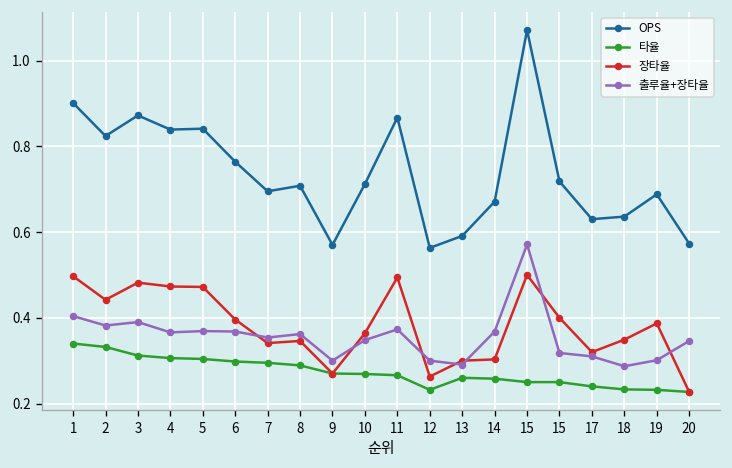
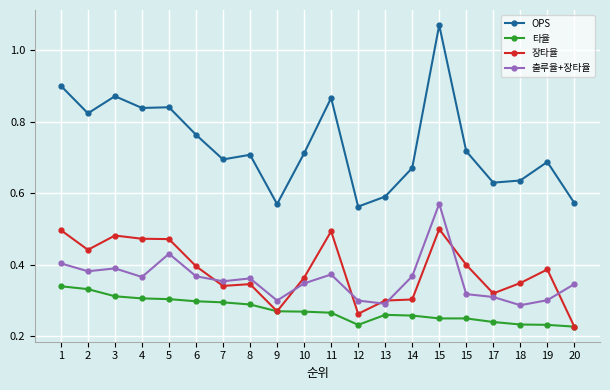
  {
    "OPS": {
      "1": 0.90,
      "2": 0.82,
      "3": 0.87,
      "4": 0.84,
      "5": 0.84,
      "6": 0.76,
      "7": 0.70,
      "8": 0.71,
      "9": 0.57,
      "10": 0.71,
      "11": 0.87,
      "12": 0.56,
      "13": 0.59,
      "14": 0.67,
      "17": 0.63,
      "18": 0.64,
      "19": 0.69,
      "20": 0.57
    },
    "타율": {
      "1": 0.34,
      "2": 0.33,
      "3": 0.31,
      "4": 0.31,
      "5": 0.30,
      "6": 0.30,
      "7": 0.30,
      "8": 0.29,
      "10": 0.27,
      "11": 0.27,
      "12": 0.23,
      "13": 0.26,
      "14": 0.26,
      "17": 0.24,
      "18": 0.23,
      "19": 0.23
    },
    "장타율": {
      "1": 0.50,
      "2": 0.44,
      "3": 0.48,
      "4": 0.47,
      "5": 0.47,
      "6": 0.40,
      "7": 0.34,
      "8": 0.35,
      "10": 0.36,
      "11": 0.49,
      "12": 0.26,
      "13": 0.30,
      "14": 0.30,
      "17": 0.32,
      "18": 0.35,
      "19": 0.39
    },
    "출루율+장타율": {
      "1": 0.40,
      "2": 0.38,
      "3": 0.39,
      "4": 0.37,
-     "5": 0.37,
+     "5": 0.43,
      "6": 0.37,
      "7": 0.35,
      "8": 0.36,
      "9": 0.30,
      "10": 0.35,
      "11": 0.37,
      "12": 0.30,
      "13": 0.29,
      "14": 0.37,
      "17": 0.31,
      "18": 0.29,
      "19": 0.30,
      "20": 0.35
    }
  }
